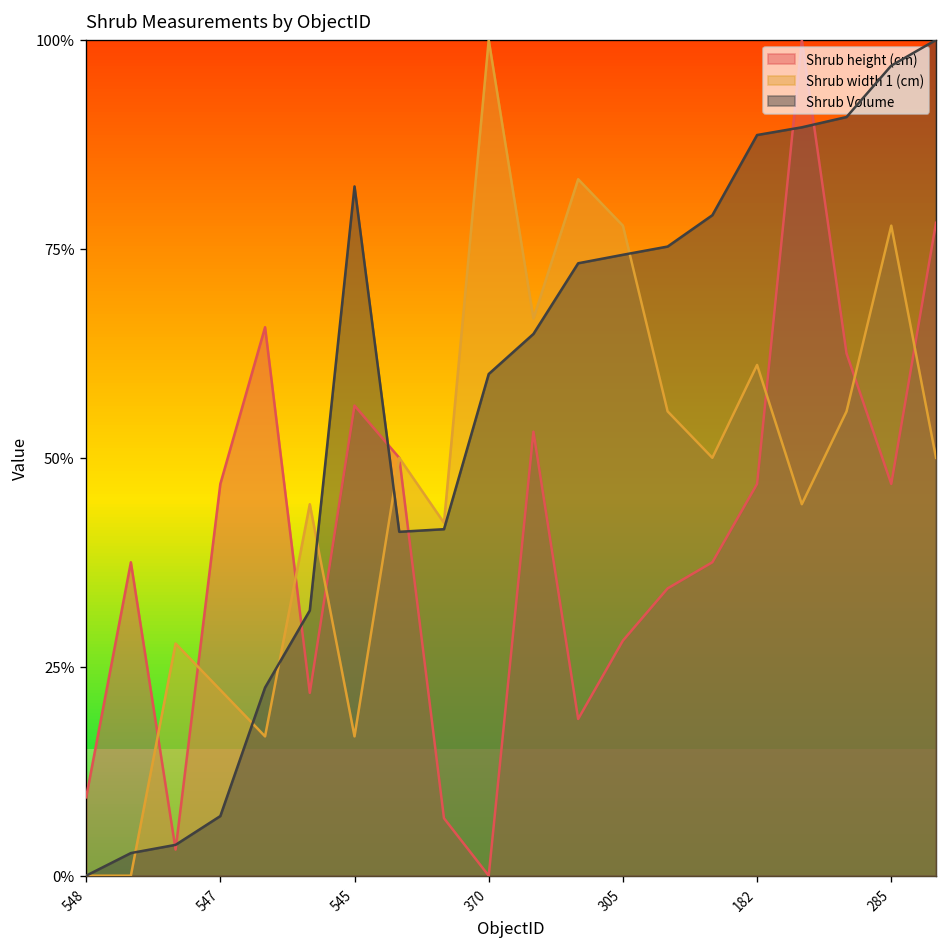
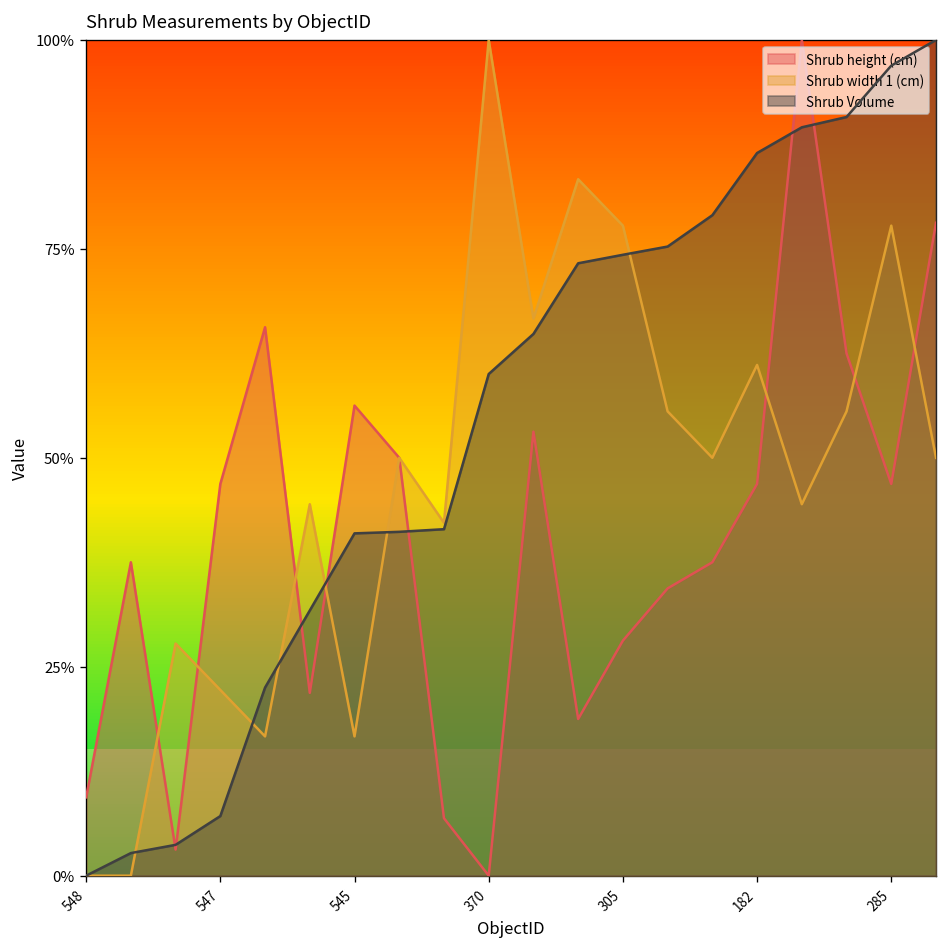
  {
    "Shrub Volume": {
      "547": "7%",
-     "545": "82%",
+     "545": "41%",
      "370": "60%",
      "305": "74%",
-     "182": "89%"
+     "182": "86%"
    }
  }
